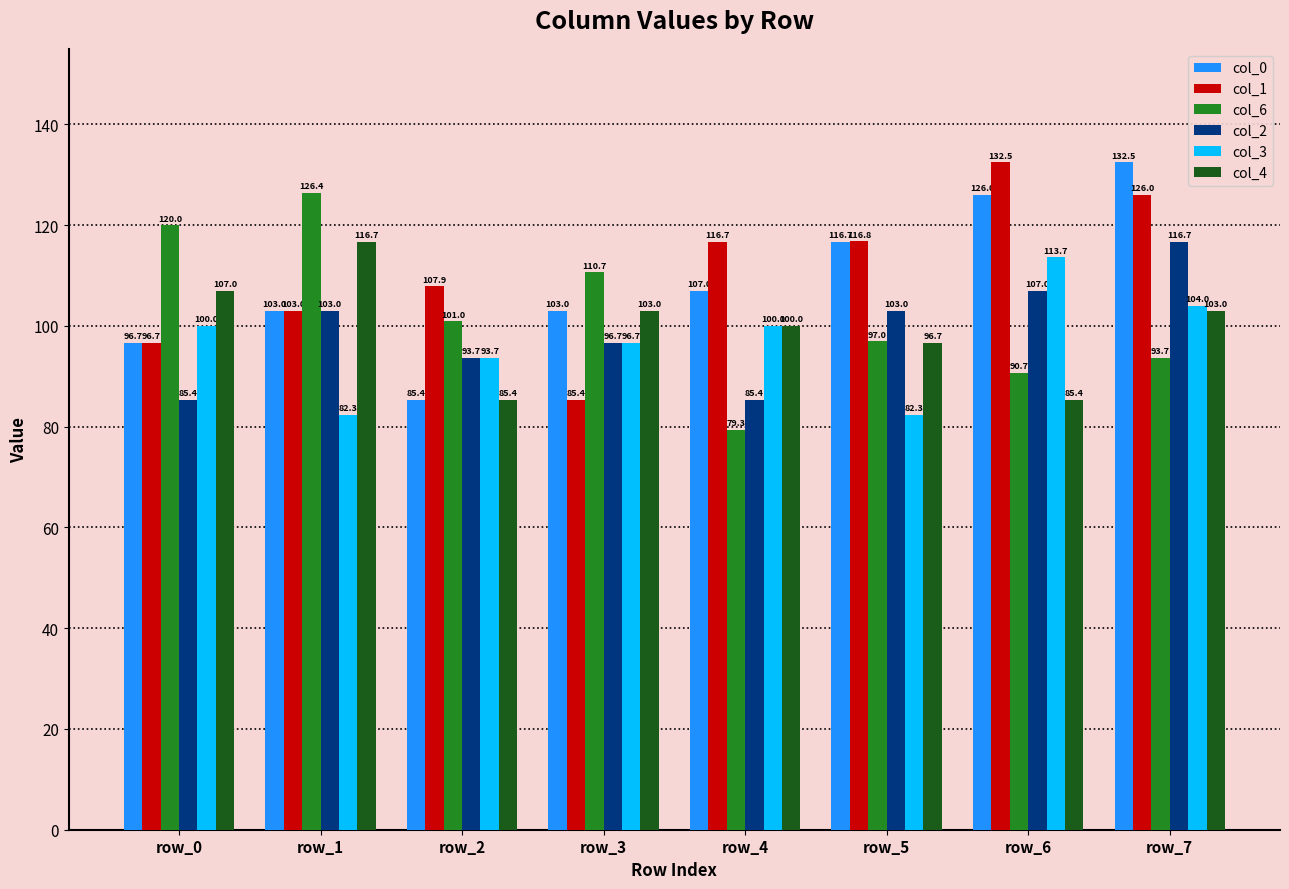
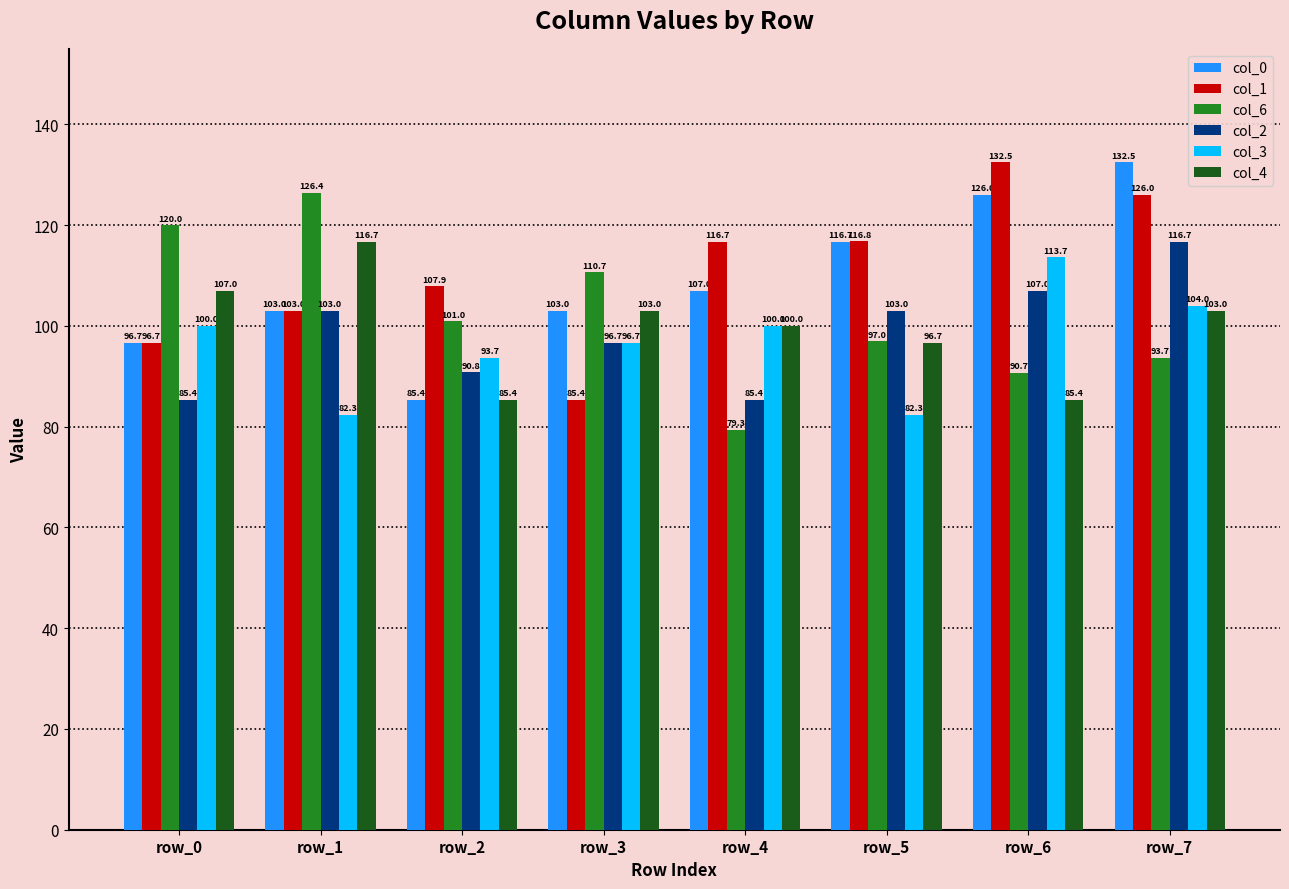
  {
    "col_1": {
      "row_0": 96.7,
      "row_2": 107.9,
      "row_3": 85.4,
      "row_4": 116.7,
      "row_6": 132.5,
      "row_7": 126.0
    },
    "col_2": {
      "row_0": 85.4,
      "row_1": 103.0,
-     "row_2": 93.7,
+     "row_2": 90.8,
      "row_3": 96.7,
      "row_4": 85.4,
      "row_5": 103.0,
      "row_6": 107.0,
      "row_7": 116.7
    }
  }
